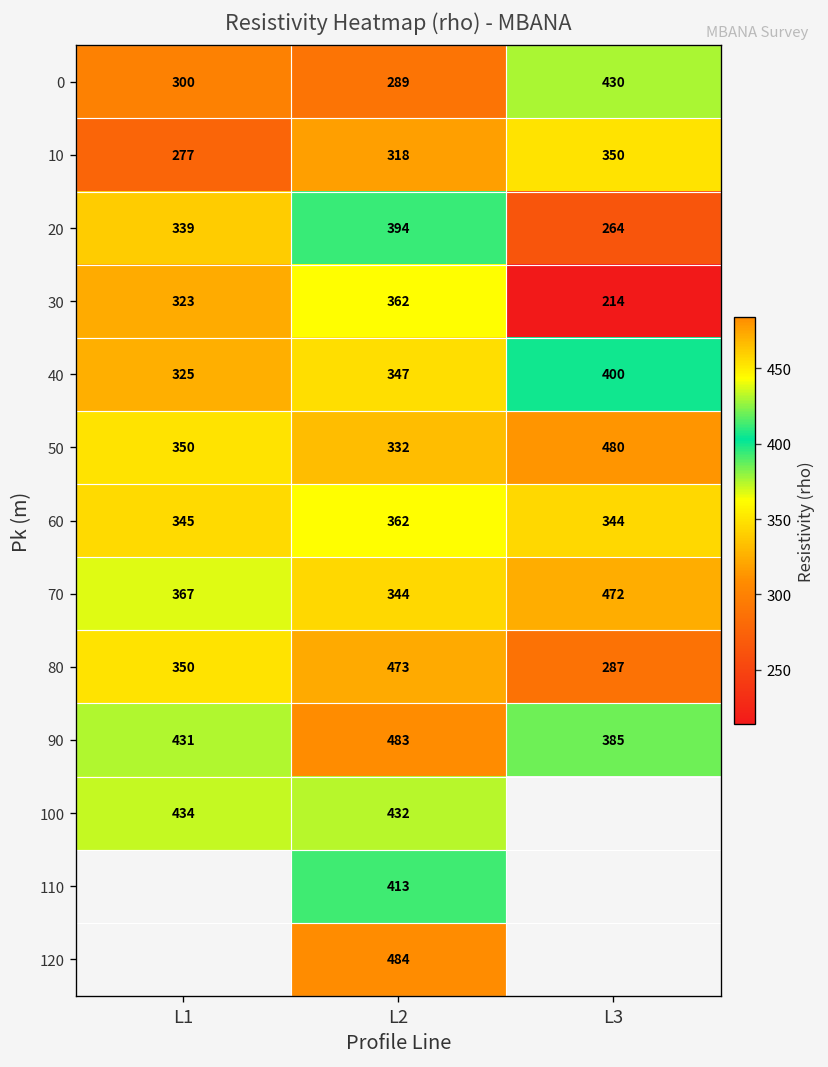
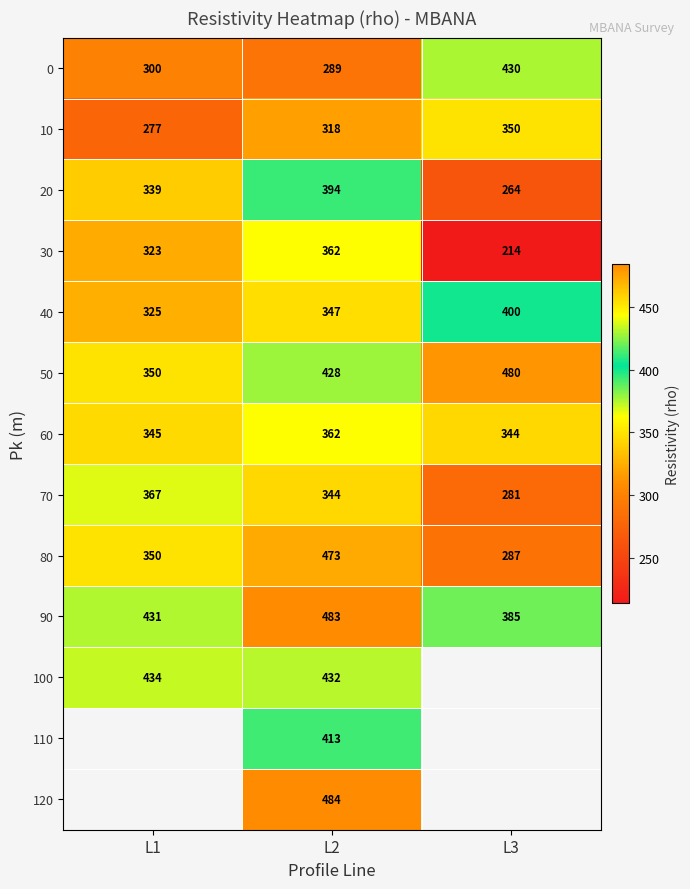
  {
    "0": {
      "L1": 300,
      "L2": 289,
      "L3": 430
    },
    "10": {
      "L1": 277,
      "L2": 318,
      "L3": 350
    },
    "20": {
      "L1": 339,
      "L2": 394,
      "L3": 264
    },
    "30": {
      "L1": 323,
      "L2": 362,
      "L3": 214
    },
    "40": {
      "L1": 325,
      "L2": 347,
      "L3": 400
    },
    "50": {
      "L1": 350,
-     "L2": 332,
+     "L2": 428,
      "L3": 480
    },
    "60": {
      "L1": 345,
      "L2": 362,
      "L3": 344
    },
    "70": {
      "L1": 367,
      "L2": 344,
-     "L3": 472
+     "L3": 281
    },
    "80": {
      "L1": 350,
      "L2": 473,
      "L3": 287
    },
    "90": {
      "L1": 431,
      "L2": 483,
      "L3": 385
    },
    "100": {
      "L1": 434,
      "L2": 432
    },
    "110": {
      "L2": 413
    },
    "120": {
      "L2": 484
    }
  }
